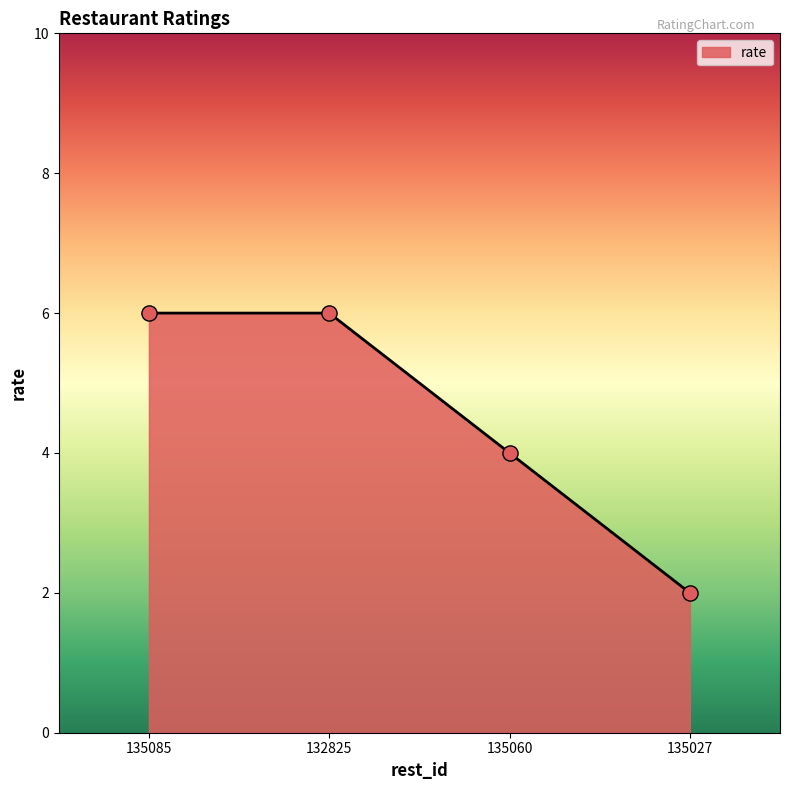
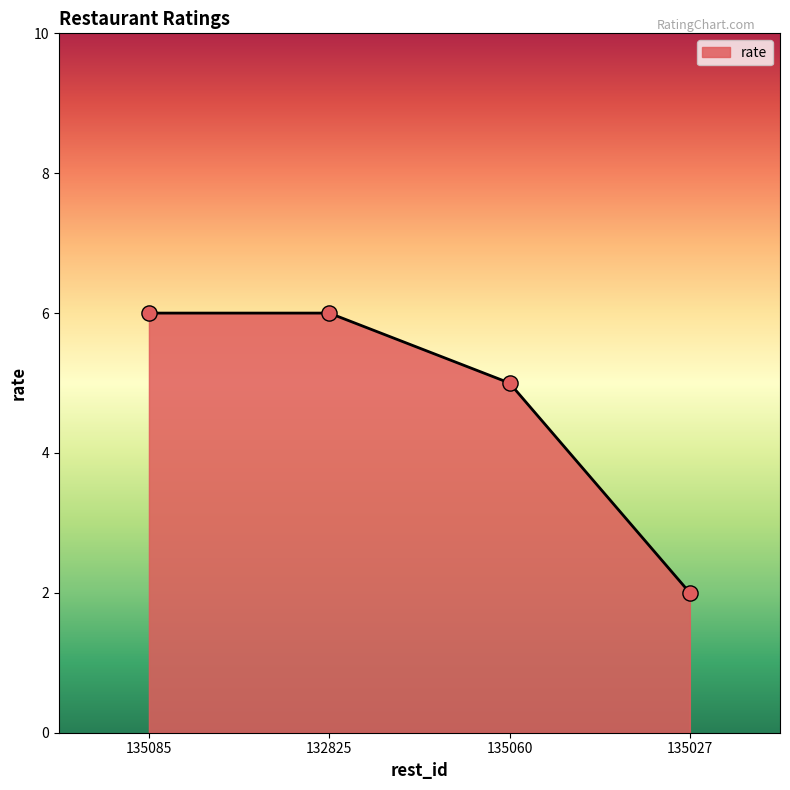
  {
    "135085": 6,
    "132825": 6,
-   "135060": 4,
+   "135060": 5,
    "135027": 2
  }
